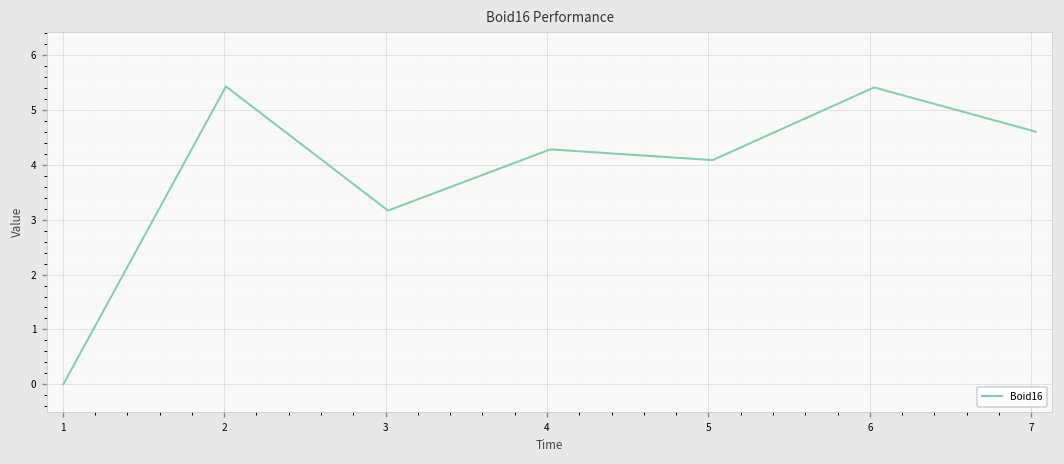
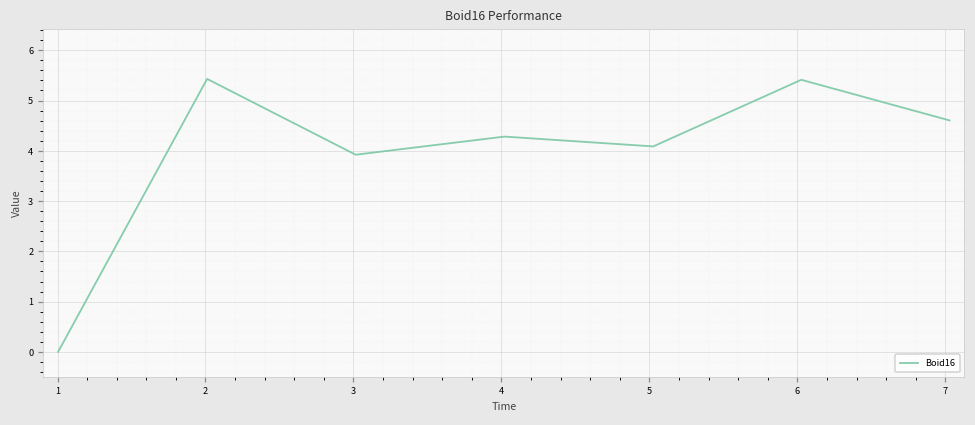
  {
    "1": 0.0,
    "2": 5.4,
-   "3": 3.2
+   "3": 3.9
  }
